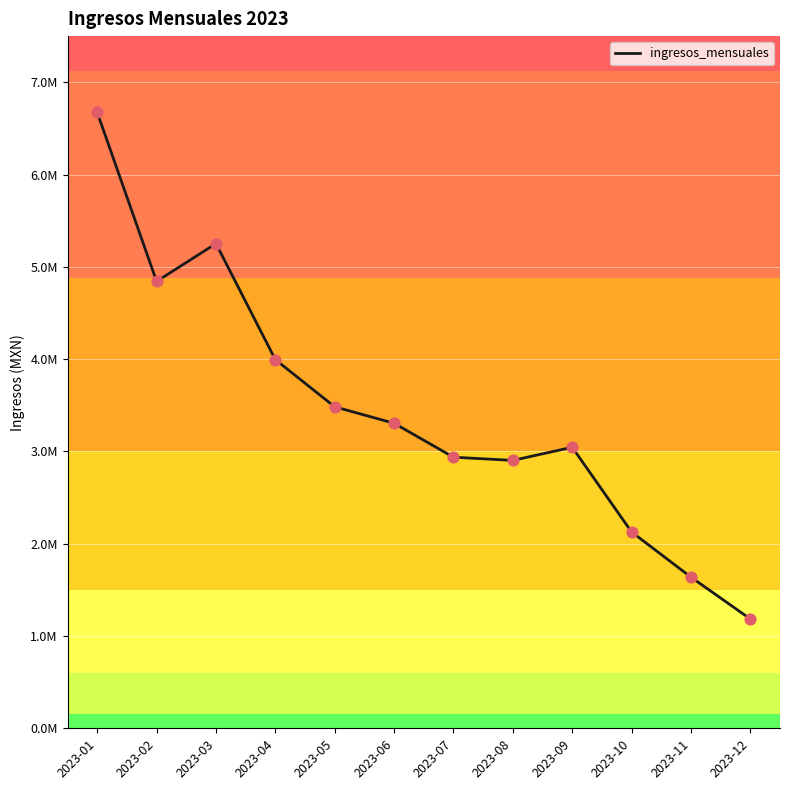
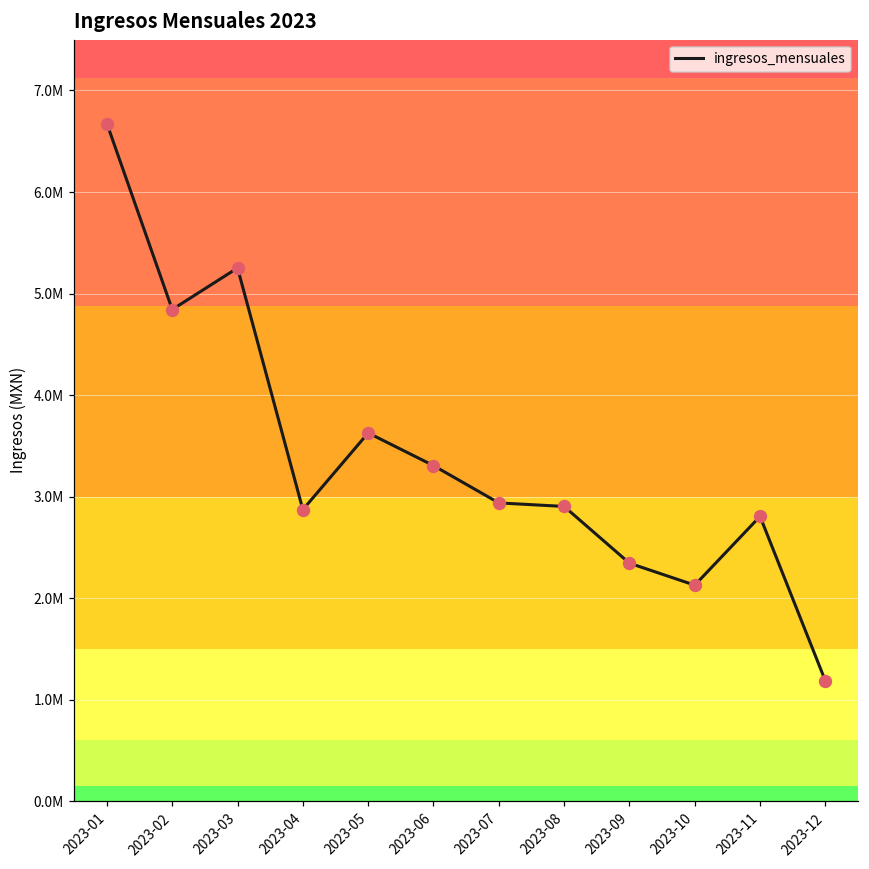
  {
    "2023-01": 6700000,
    "2023-02": 4800000,
    "2023-03": 5300000,
-   "2023-04": 4000000,
-   "2023-05": 3500000,
+   "2023-04": 2900000,
+   "2023-05": 3600000,
    "2023-06": 3300000,
    "2023-07": 2900000,
    "2023-08": 2900000,
-   "2023-09": 3000000,
+   "2023-09": 2300000,
    "2023-10": 2100000,
-   "2023-11": 1600000,
+   "2023-11": 2800000,
    "2023-12": 1200000
  }
